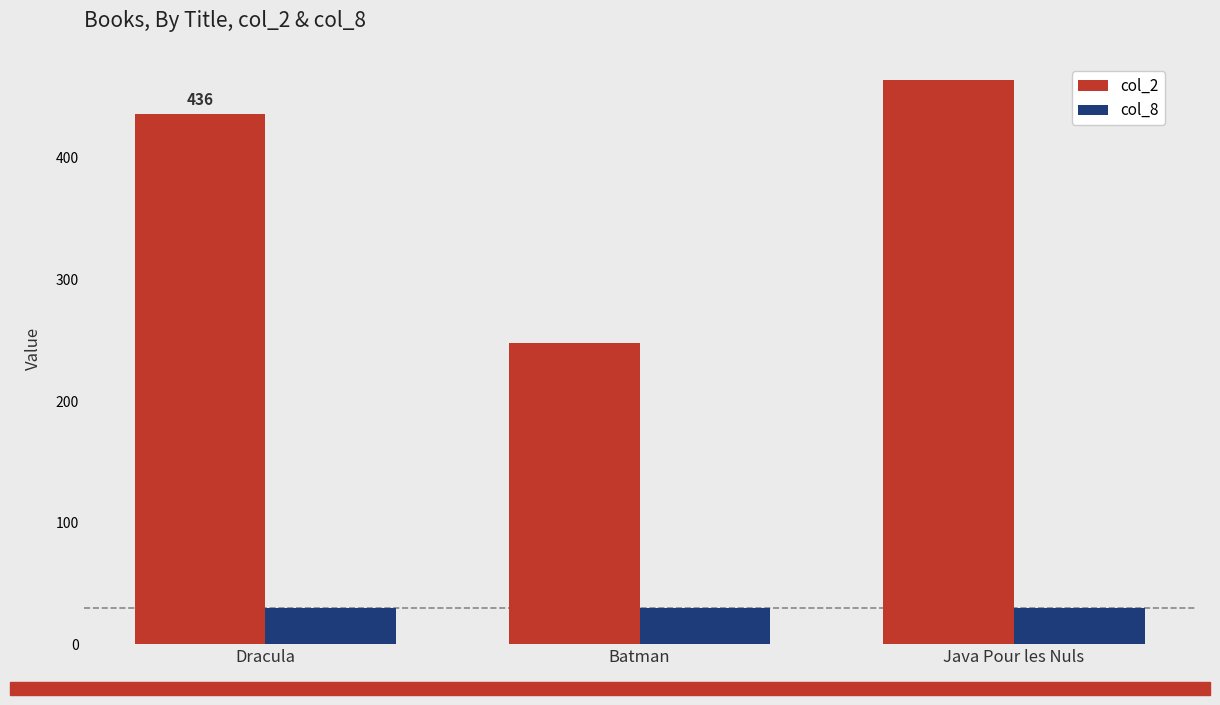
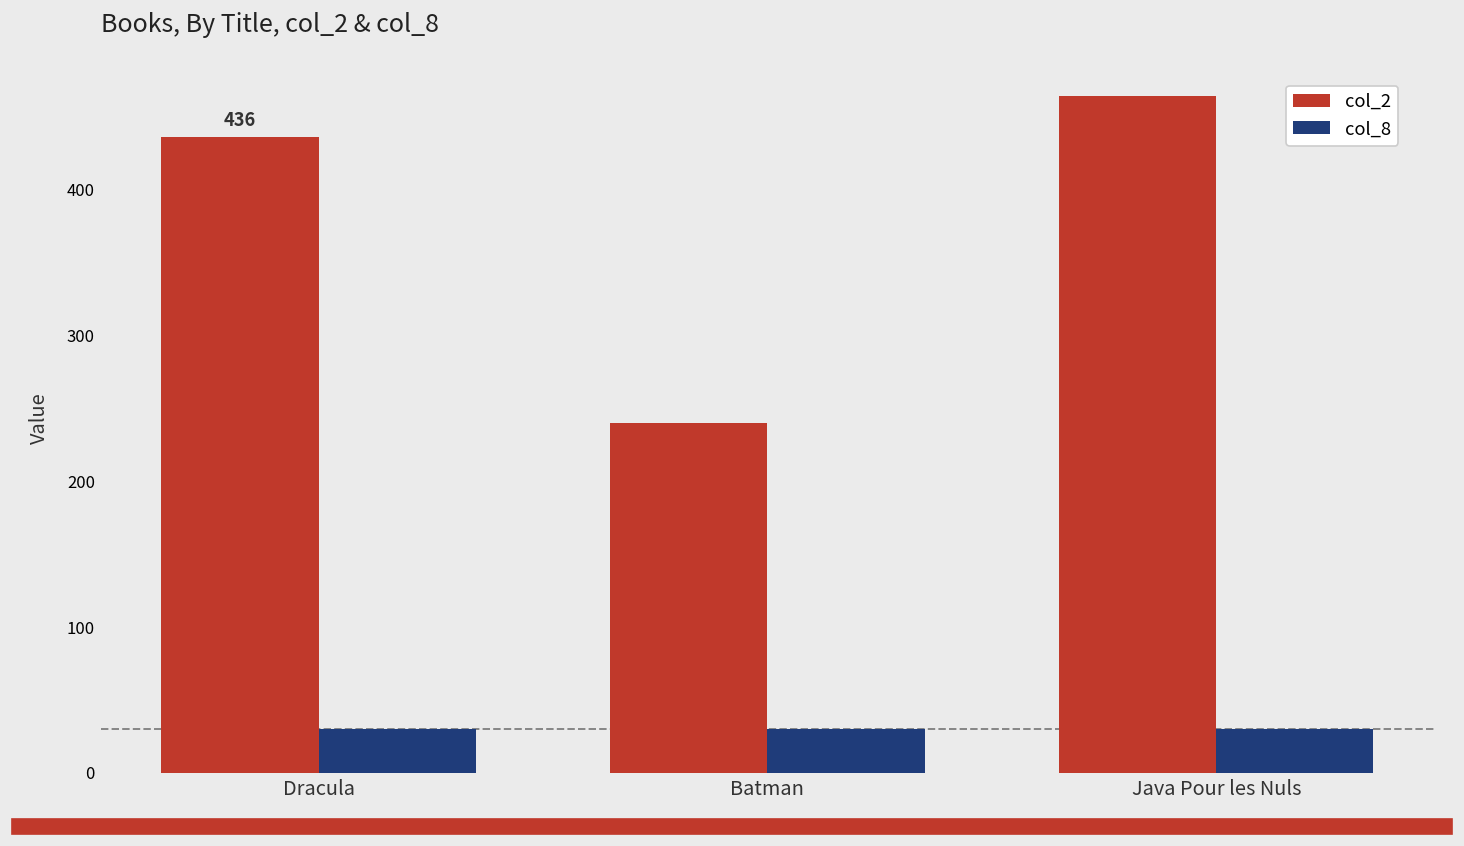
  {
    "col_2": {
-     "Batman": 248,
+     "Batman": 240,
      "Java Pour les Nuls": 464
    },
    "col_8": {
      "Dracula": 30,
      "Batman": 30,
      "Java Pour les Nuls": 30
    }
  }
